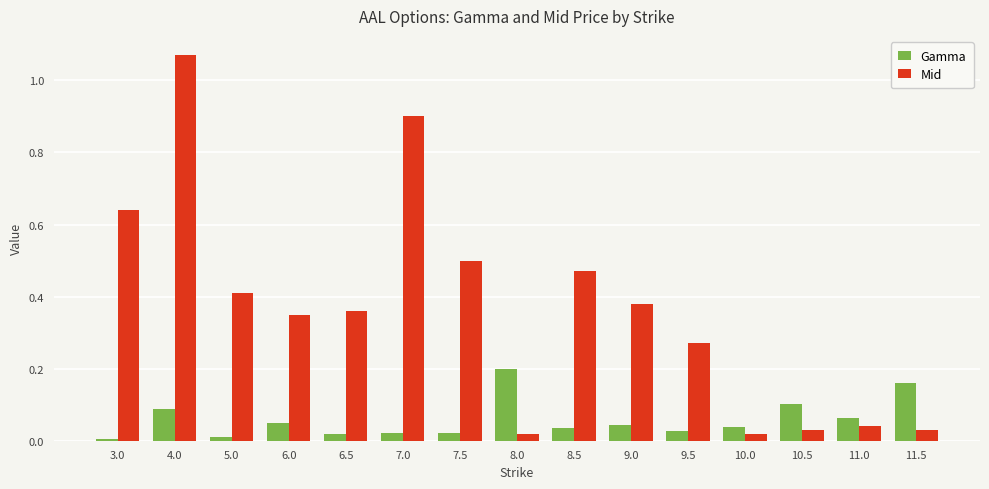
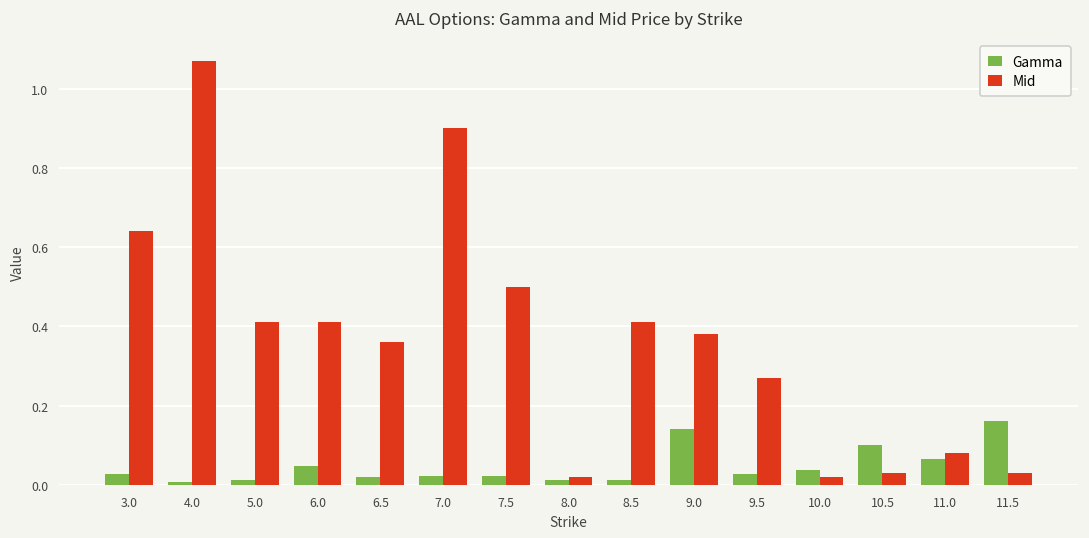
  {
    "Gamma": {
-     "3.0": 0.00,
-     "4.0": 0.09,
+     "3.0": 0.03,
+     "4.0": 0.01,
      "5.0": 0.01,
      "6.0": 0.05,
      "6.5": 0.02,
      "7.0": 0.02,
      "7.5": 0.02,
-     "8.0": 0.20,
-     "8.5": 0.04,
-     "9.0": 0.04,
+     "8.0": 0.01,
+     "8.5": 0.01,
+     "9.0": 0.14,
      "9.5": 0.03,
      "10.0": 0.04,
      "10.5": 0.10,
      "11.0": 0.06,
      "11.5": 0.16
    },
    "Mid": {
      "3.0": 0.64,
      "4.0": 1.07,
      "5.0": 0.41,
-     "6.0": 0.35,
+     "6.0": 0.41,
      "6.5": 0.36,
      "7.0": 0.90,
      "7.5": 0.50,
      "8.0": 0.02,
-     "8.5": 0.47,
+     "8.5": 0.41,
      "9.0": 0.38,
      "9.5": 0.27,
      "10.0": 0.02,
      "10.5": 0.03,
-     "11.0": 0.04,
+     "11.0": 0.08,
      "11.5": 0.03
    }
  }
